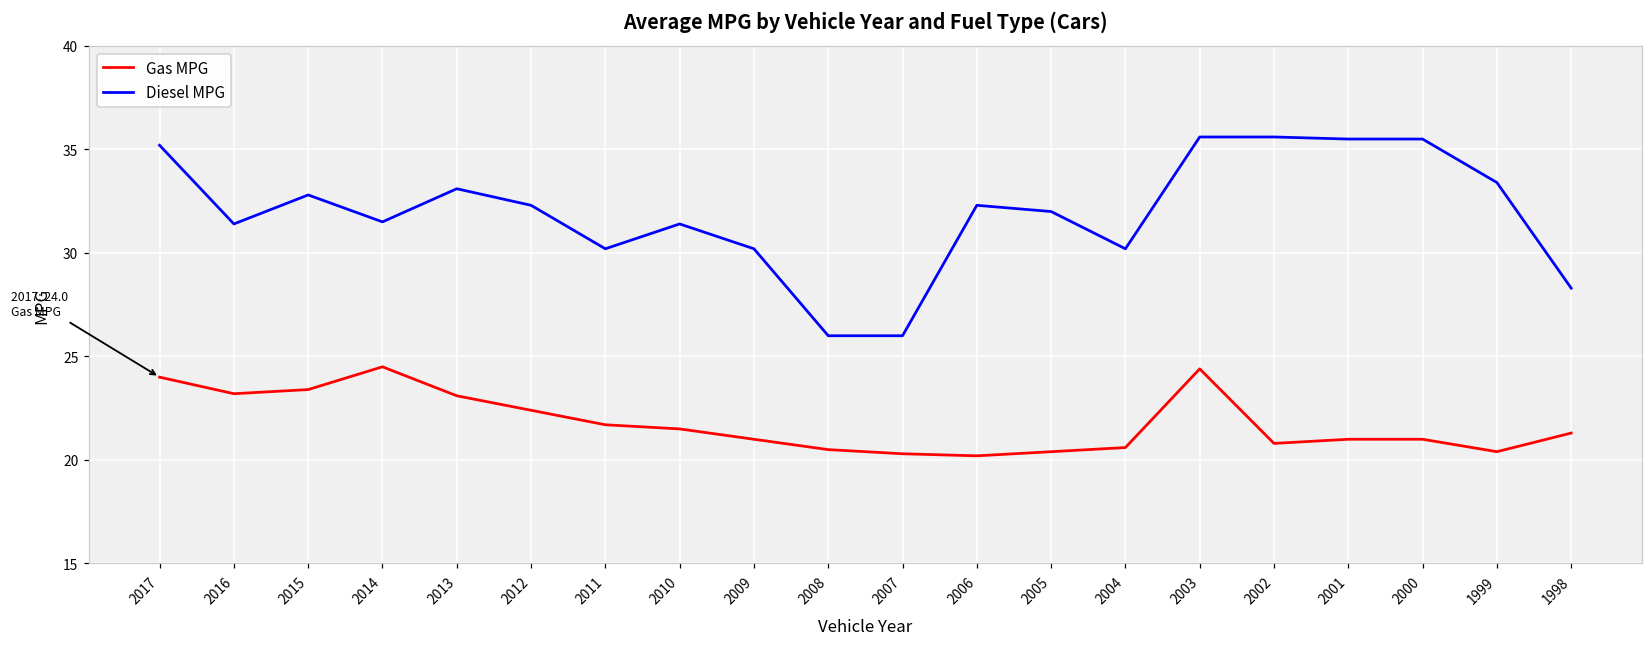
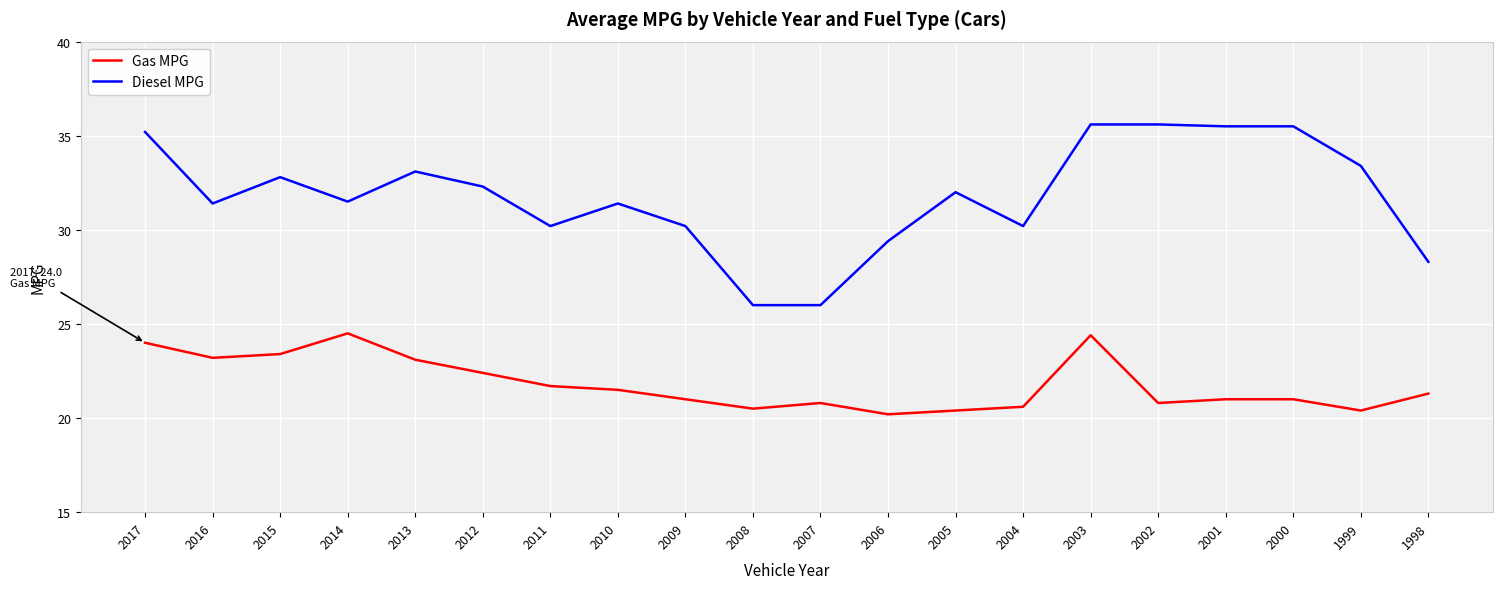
  {
    "Gas MPG": {
      "2016": 23.2,
      "2015": 23.4,
      "2014": 24.5,
      "2013": 23.1,
      "2012": 22.4,
      "2011": 21.7,
      "2010": 21.5,
      "2009": 21.0,
      "2008": 20.5,
-     "2007": 20.3,
+     "2007": 20.8,
      "2006": 20.2,
      "2005": 20.4,
      "2004": 20.6,
      "2003": 24.4,
      "2002": 20.8,
      "2001": 21.0,
      "2000": 21.0,
      "1999": 20.4,
      "1998": 21.3
    },
    "Diesel MPG": {
      "2017": 35.2,
      "2016": 31.4,
      "2015": 32.8,
      "2014": 31.5,
      "2013": 33.1,
      "2012": 32.3,
      "2011": 30.2,
      "2010": 31.4,
      "2009": 30.2,
      "2008": 26.0,
      "2007": 26.0,
-     "2006": 32.3,
+     "2006": 29.4,
      "2005": 32.0,
      "2004": 30.2,
      "2003": 35.6,
      "2002": 35.6,
      "2001": 35.5,
      "2000": 35.5,
      "1999": 33.4,
      "1998": 28.3
    }
  }
